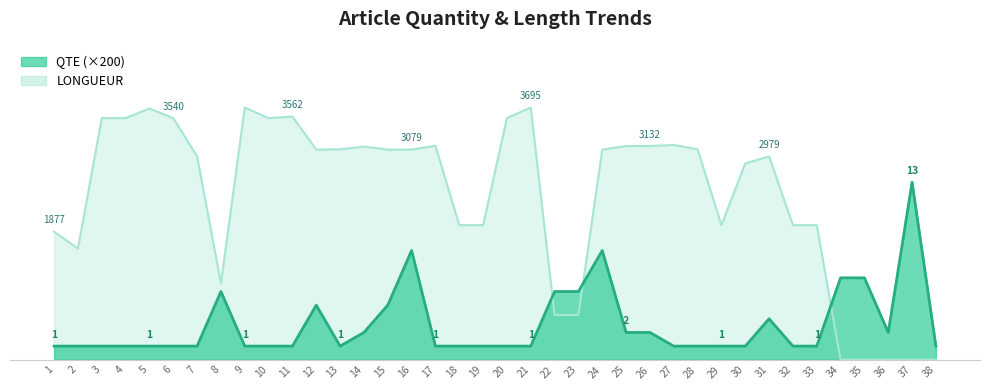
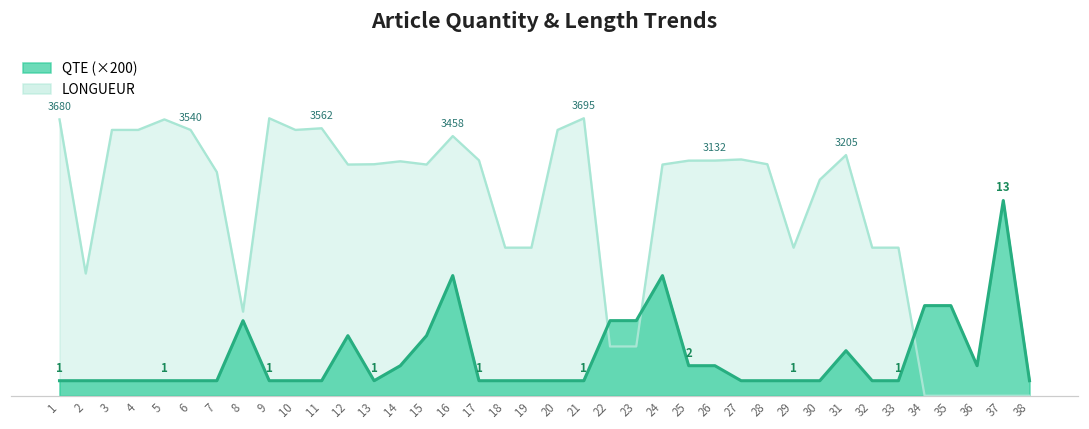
  {
    "LONGUEUR": {
-     "1": 1877,
+     "1": 3680,
      "6": 3540,
      "11": 3562,
-     "16": 3079,
+     "16": 3458,
      "21": 3695,
      "26": 3132,
-     "31": 2979
+     "31": 3205
    }
  }
